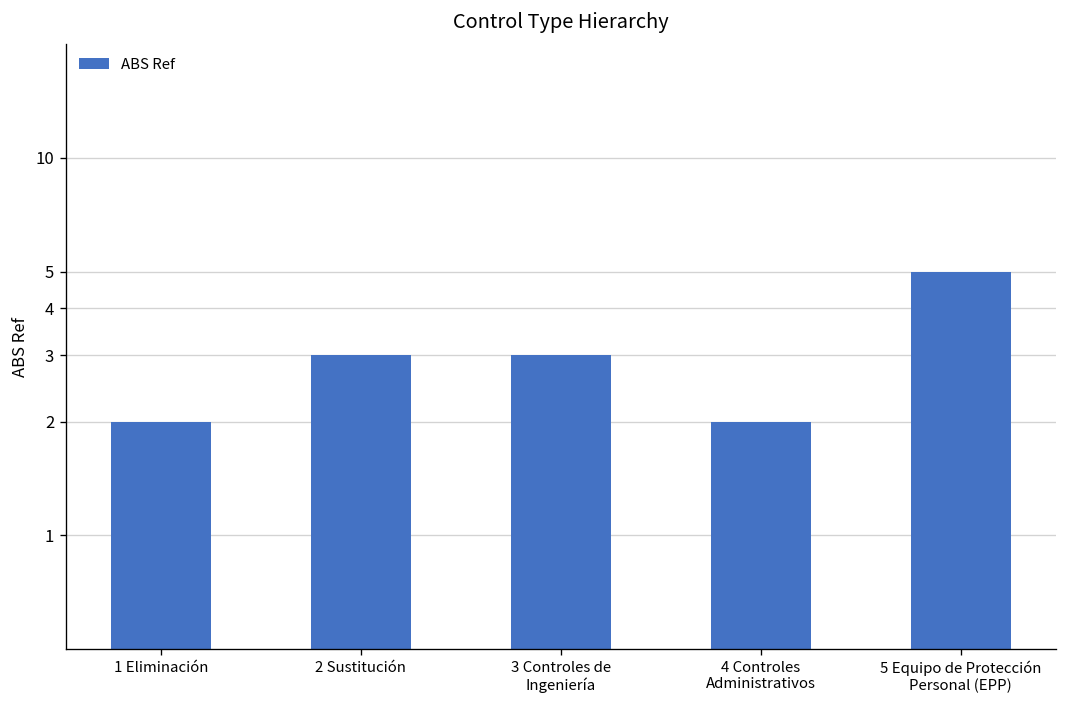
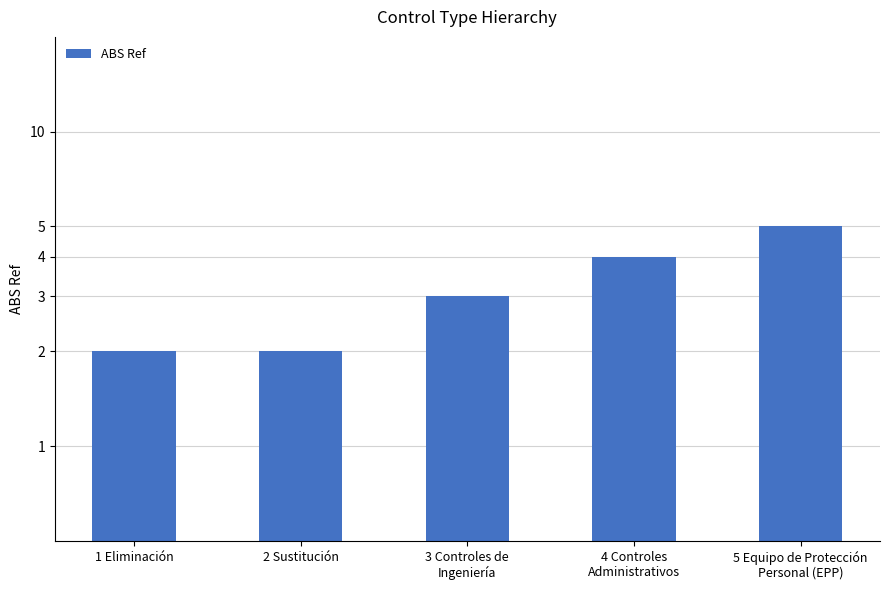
  {
    "1 Eliminación": 2,
-   "2 Sustitución": 3,
+   "2 Sustitución": 2,
    "3 Controles de Ingeniería": 3,
-   "4 Controles Administrativos": 2,
+   "4 Controles Administrativos": 4,
    "5 Equipo de Protección Personal (EPP)": 5
  }
